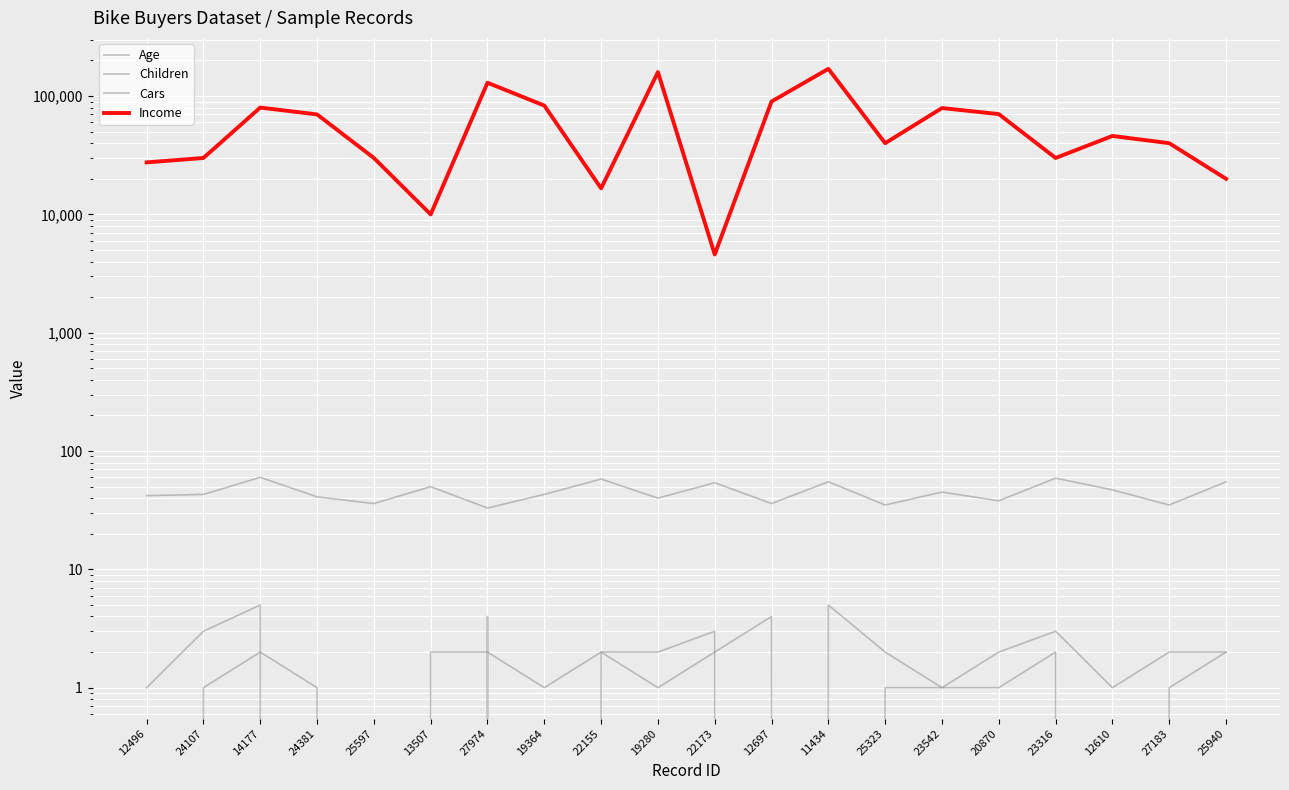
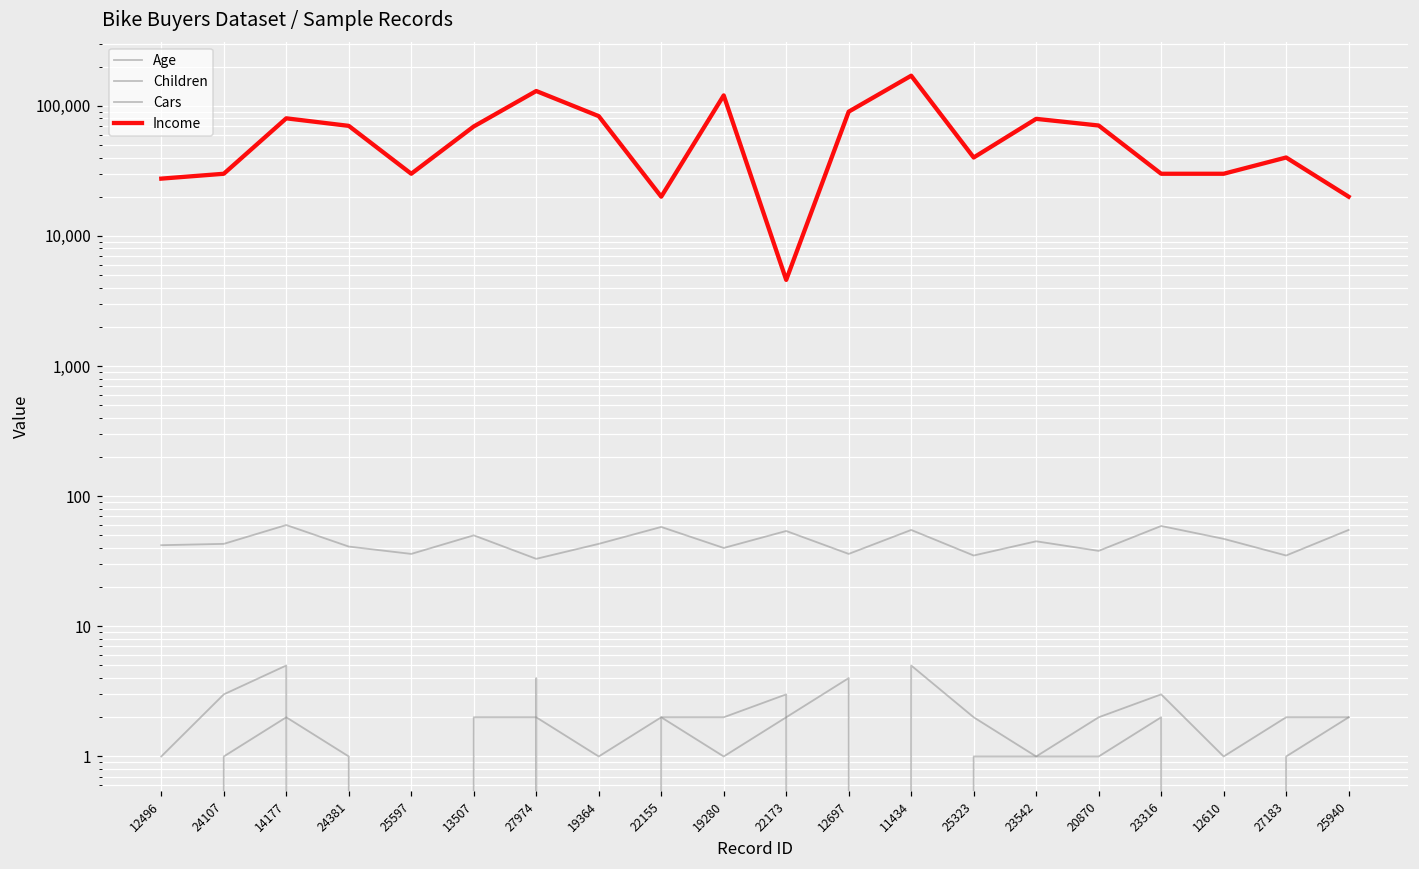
  {
    "Income": {
      "12496": "28,000",
      "24107": "30,000",
      "14177": "80,000",
      "24381": "70,000",
      "25597": "30,000",
-     "13507": "10,000",
+     "13507": "70,000",
      "27974": "130,000",
      "19364": "80,000",
-     "22155": "17,000",
-     "19280": "160,000",
+     "22155": "20,000",
+     "19280": "120,000",
      "22173": "4,600",
      "12697": "90,000",
      "11434": "170,000",
      "25323": "40,000",
      "23542": "80,000",
      "20870": "70,000",
      "23316": "30,000",
-     "12610": "46,000",
+     "12610": "30,000",
      "27183": "40,000",
      "25940": "20,000"
    }
  }
